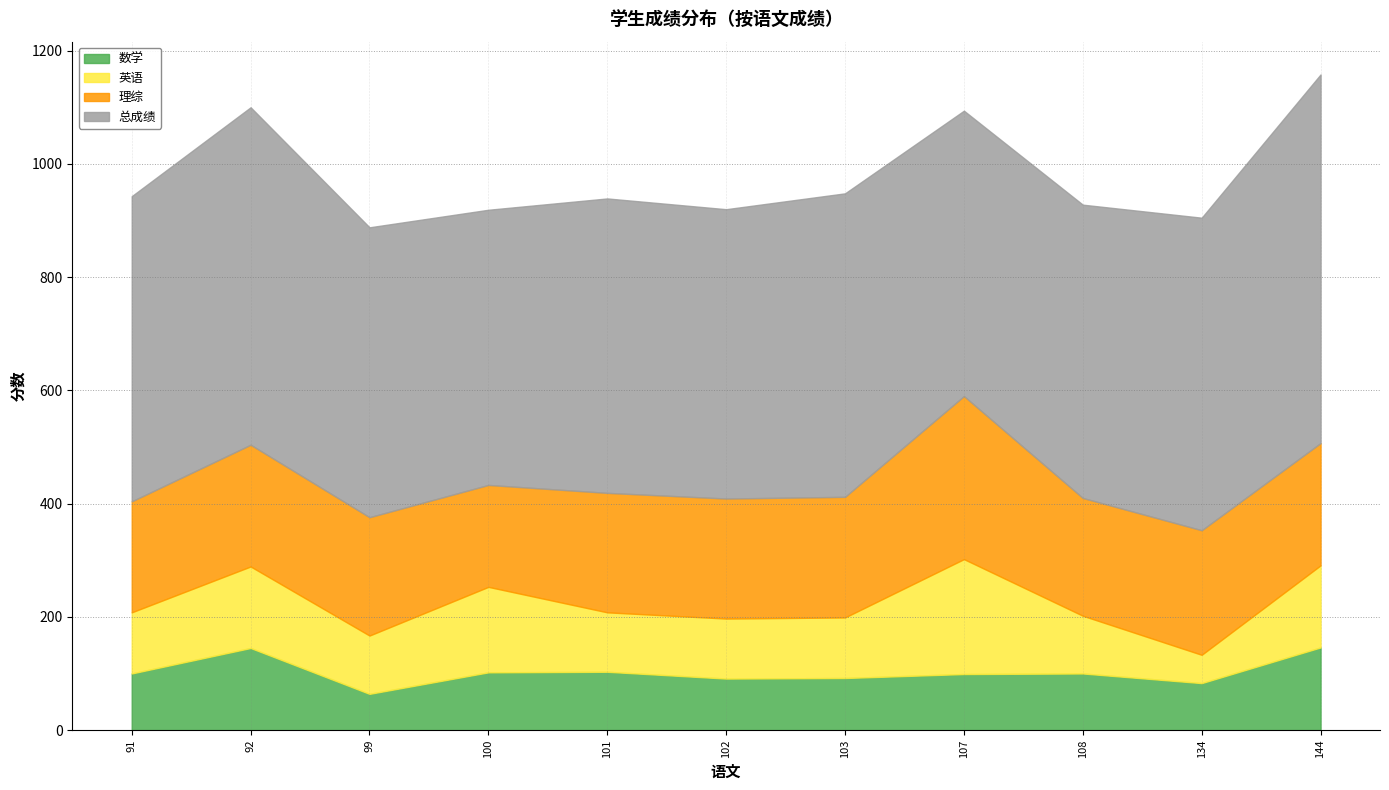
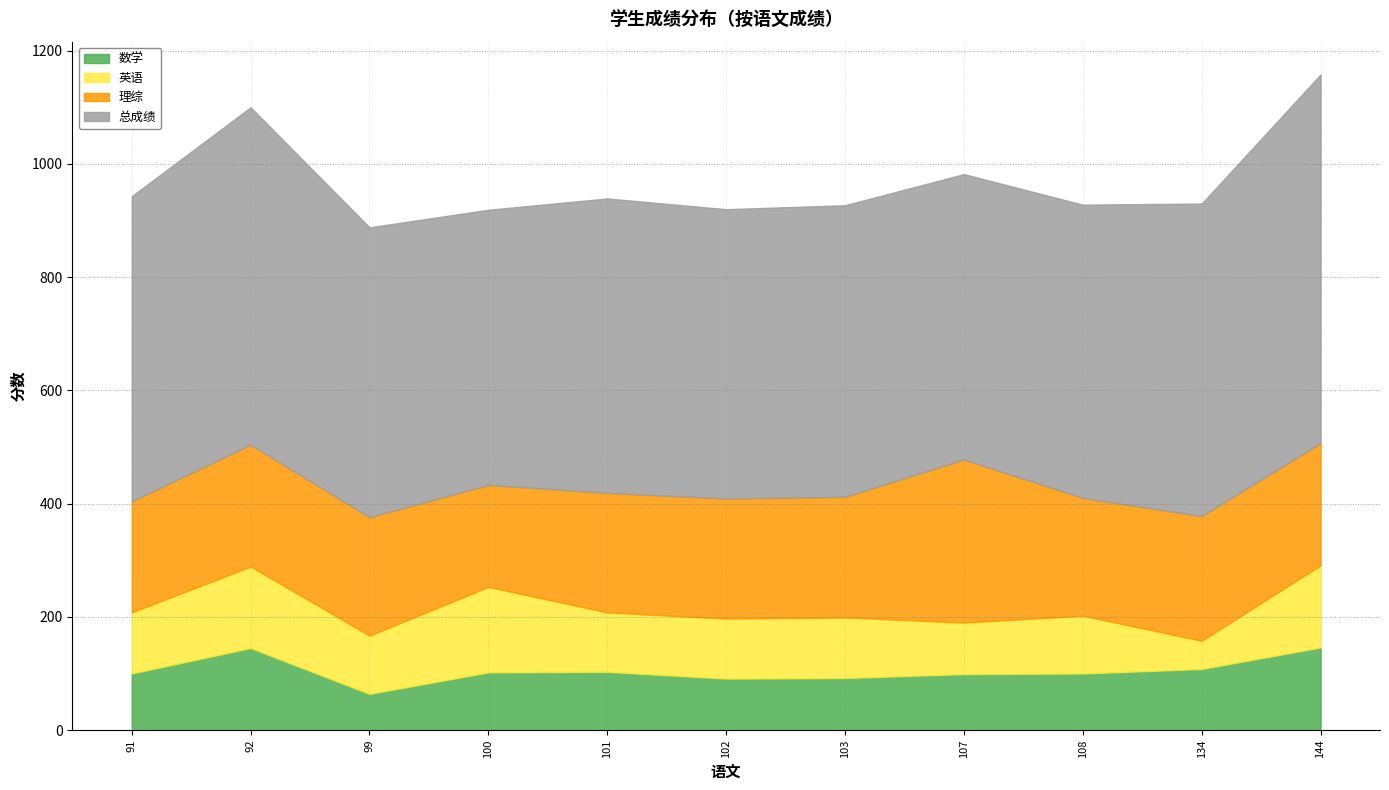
  {
    "数学": {
      "91": 100,
      "92": 150,
      "99": 60,
      "100": 100,
      "101": 100,
      "102": 90,
      "103": 90,
      "107": 100,
      "108": 100,
-     "134": 80,
+     "134": 110,
      "144": 150
    },
    "英语": {
      "91": 110,
      "92": 140,
      "99": 100,
      "100": 150,
      "101": 110,
      "102": 110,
      "103": 110,
-     "107": 200,
+     "107": 90,
      "108": 100,
      "134": 50,
      "144": 150
    },
    "理综": {
      "91": 200,
      "92": 220,
      "99": 210,
      "100": 180,
      "101": 210,
      "102": 210,
      "103": 210,
      "107": 290,
      "108": 210,
      "134": 220,
      "144": 220
    },
    "总成绩": {
      "91": 540,
      "92": 600,
      "99": 510,
      "100": 490,
      "101": 520,
      "102": 510,
-     "103": 540,
+     "103": 520,
      "107": 500,
      "108": 520,
      "134": 550,
      "144": 650
    }
  }
